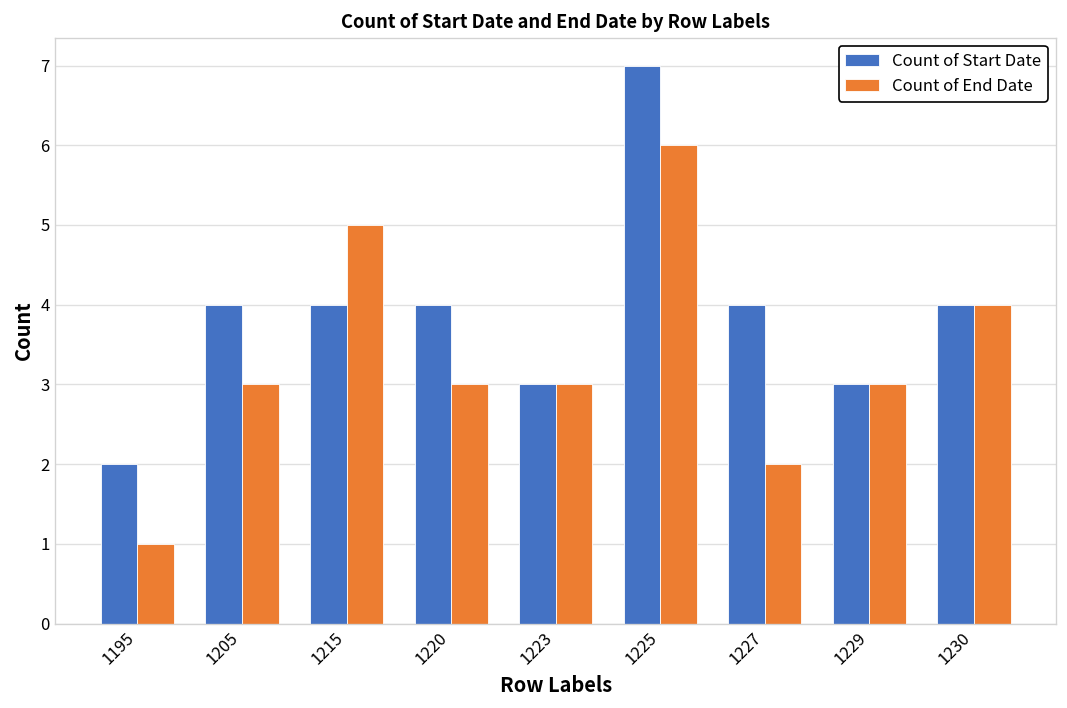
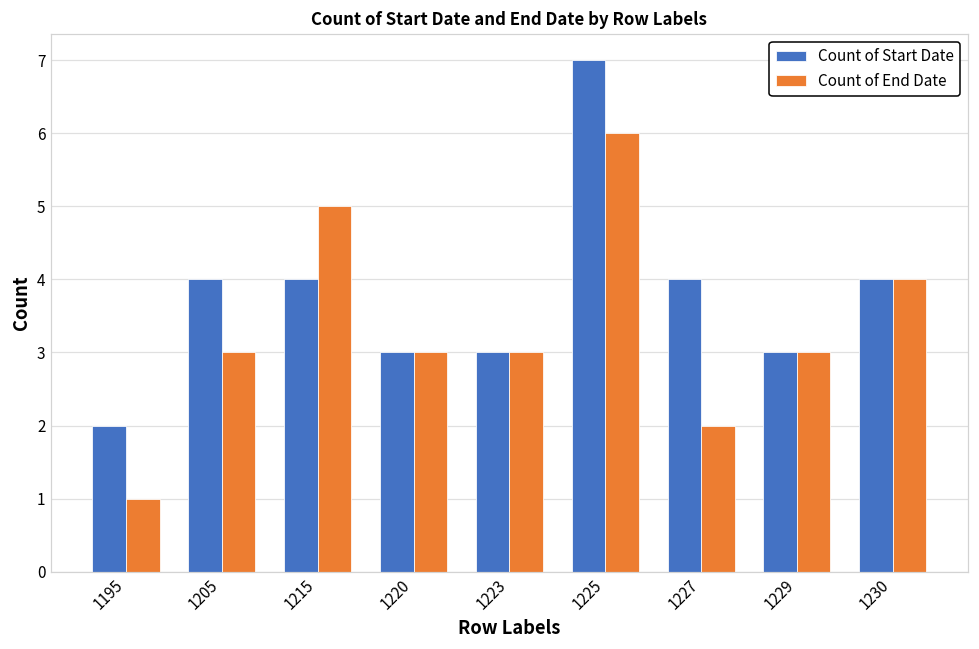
  {
    "Count of Start Date": {
      "1195": 2,
      "1205": 4,
      "1215": 4,
-     "1220": 4,
+     "1220": 3,
      "1223": 3,
      "1225": 7,
      "1227": 4,
      "1229": 3,
      "1230": 4
    },
    "Count of End Date": {
      "1195": 1,
      "1205": 3,
      "1215": 5,
      "1220": 3,
      "1223": 3,
      "1225": 6,
      "1227": 2,
      "1229": 3,
      "1230": 4
    }
  }
